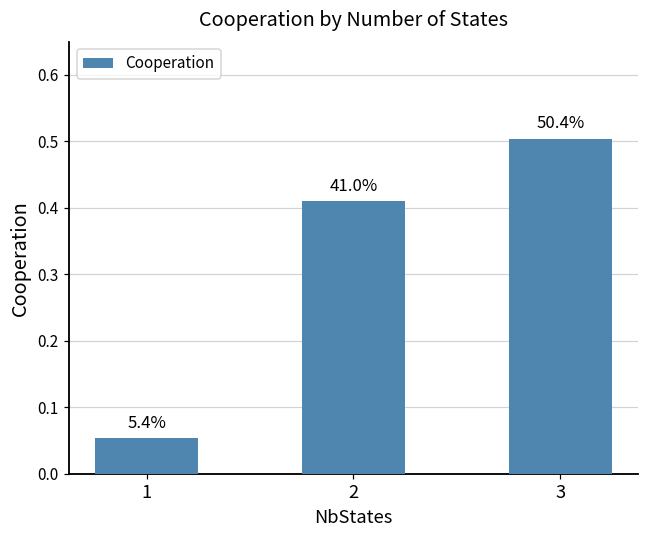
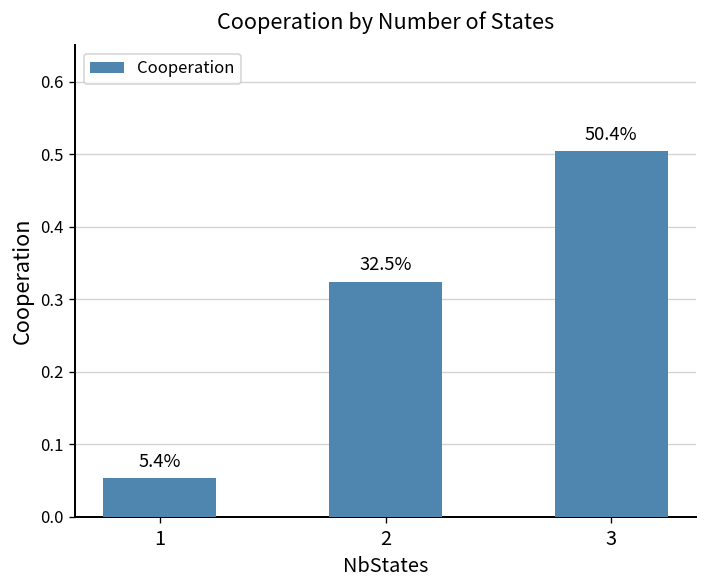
  {
    "1": "5.4%",
-   "2": "41.0%",
+   "2": "32.5%",
    "3": "50.4%"
  }
